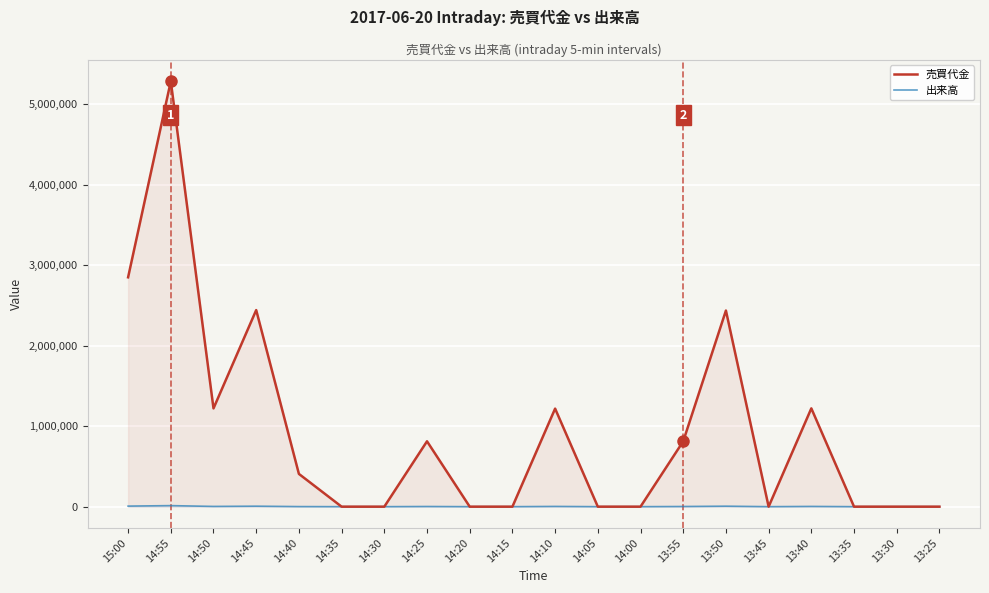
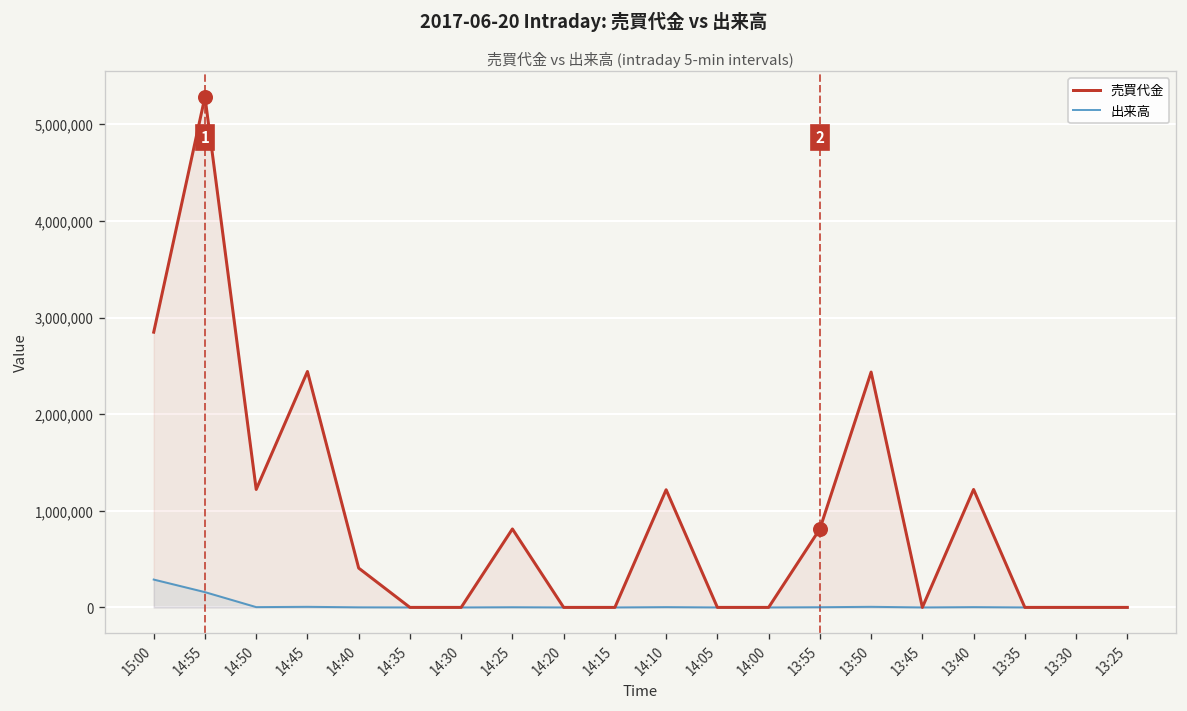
  {
    "出来高": {
-     "15:00": "0",
-     "14:55": "0",
+     "15:00": "300,000",
+     "14:55": "200,000",
      "14:50": "0",
      "14:45": "0",
      "14:40": "0",
      "14:25": "0",
      "14:10": "0",
      "13:55": "0",
      "13:50": "0",
      "13:40": "0"
    }
  }
